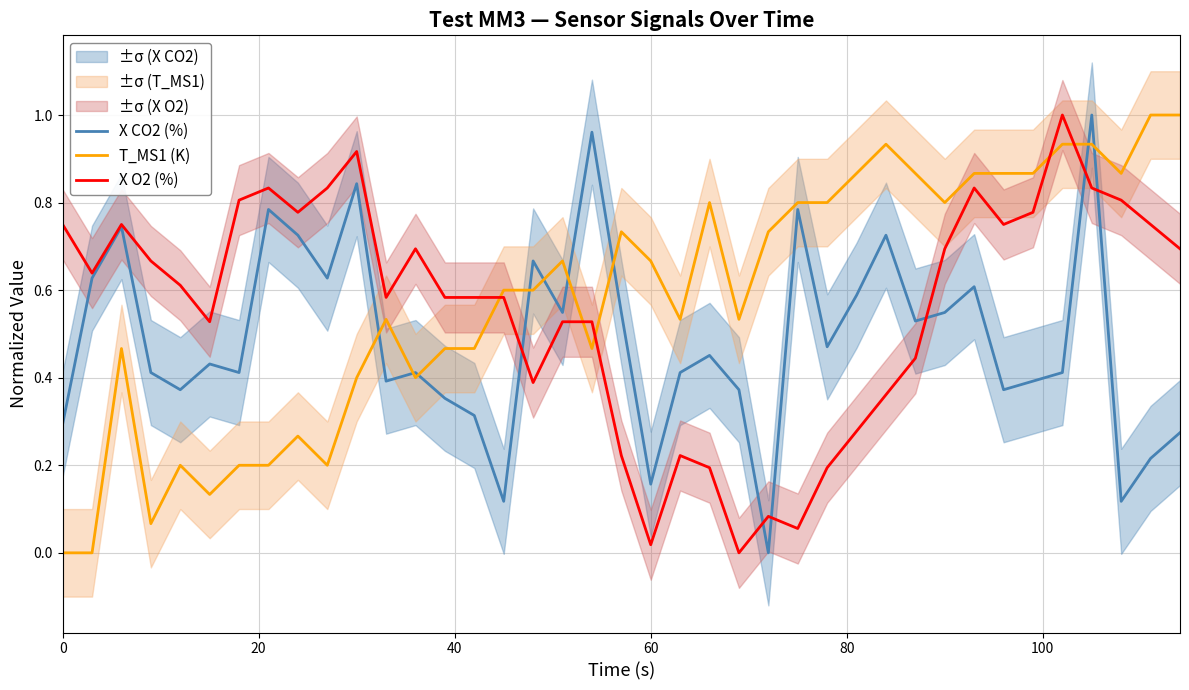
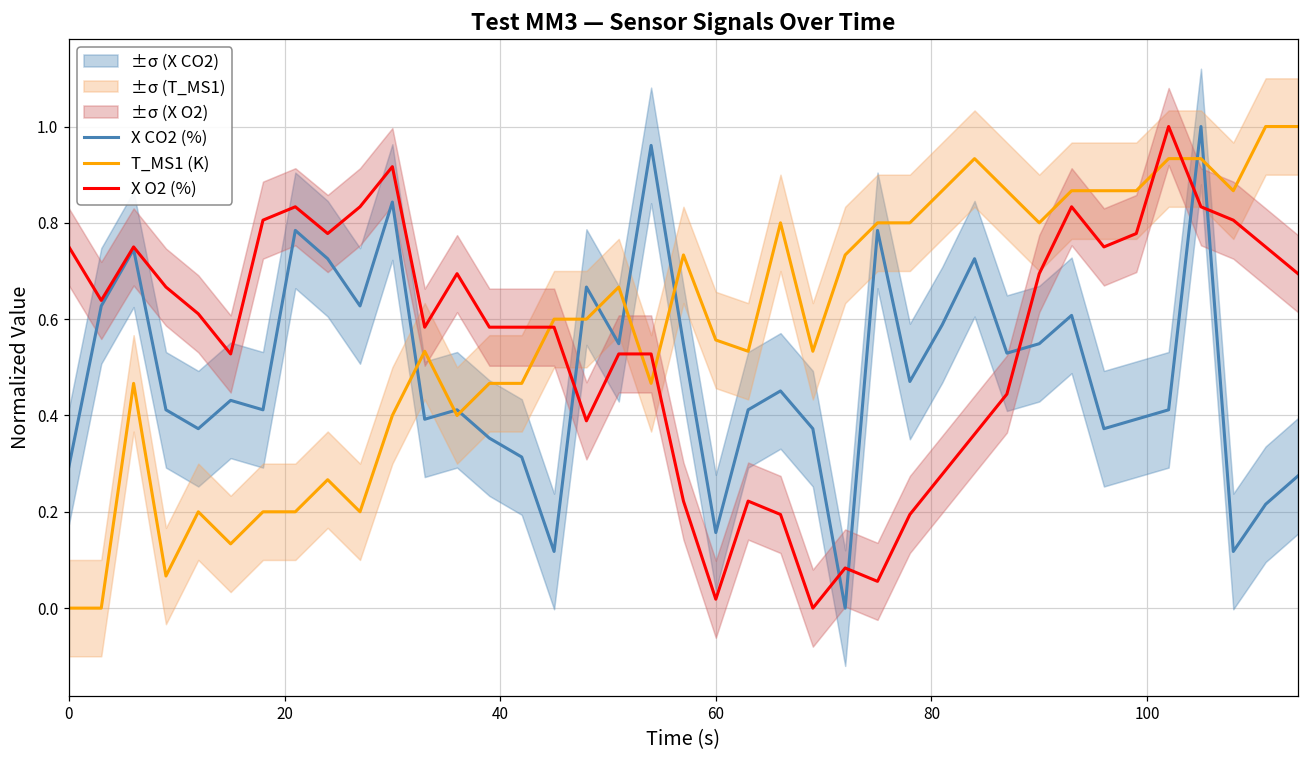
  {
    "T_MS1 (K)": {
      "0": 0.00,
-     "60": 0.67
+     "60": 0.56
    },
    "X O2 (%)": {
      "0": 0.75,
      "60": 0.02
    }
  }
